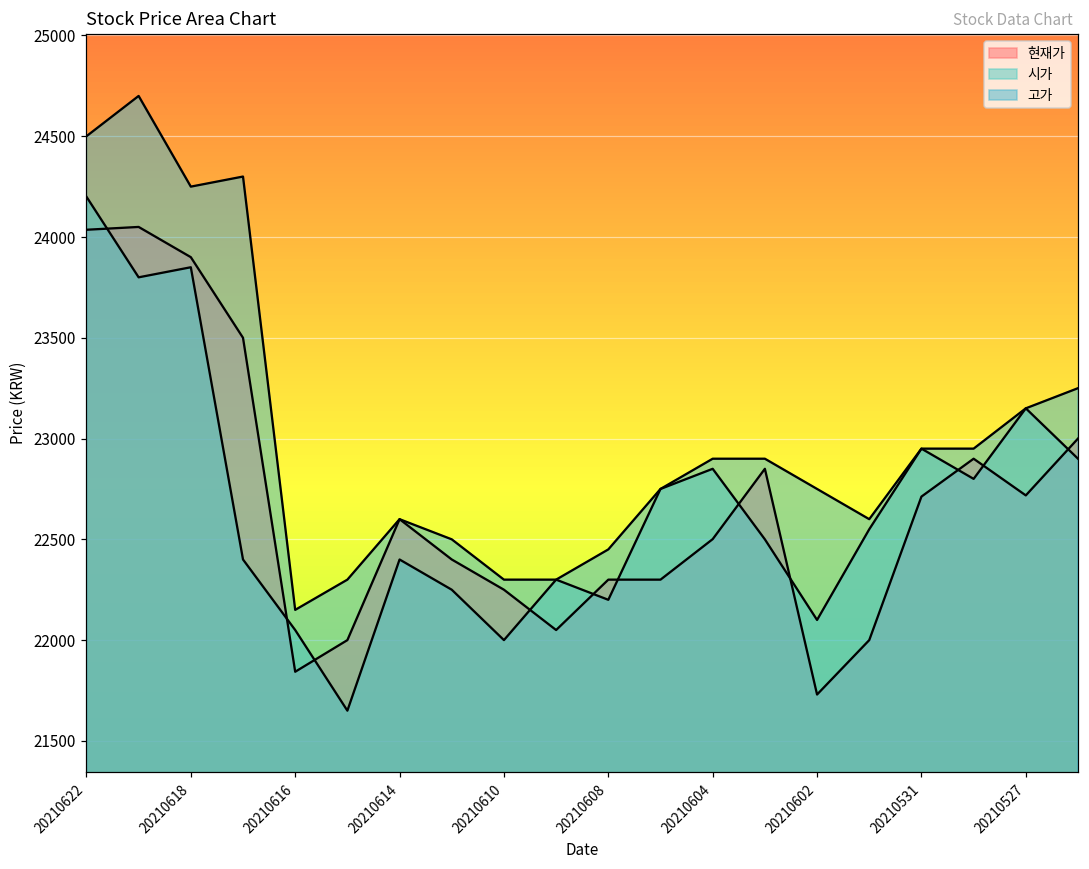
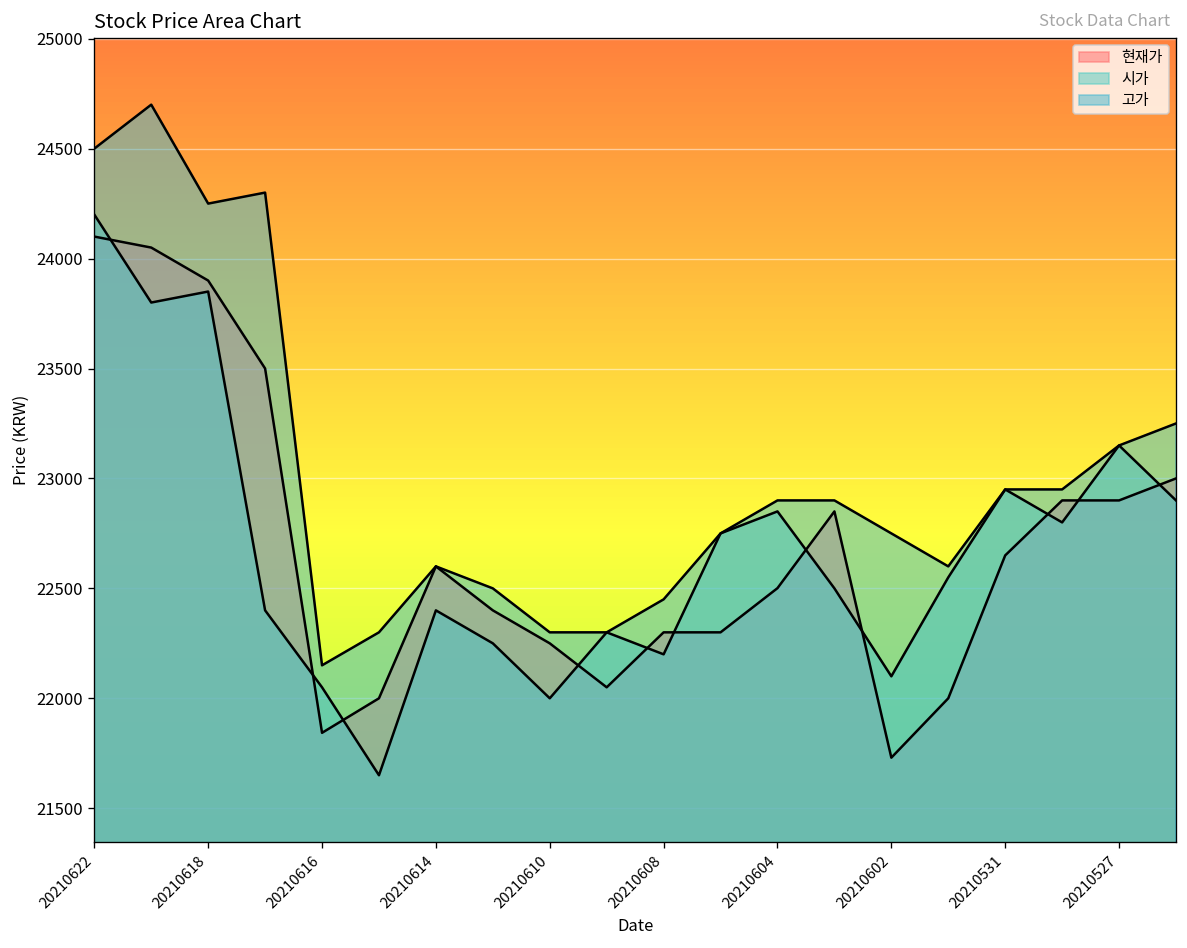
  {
    "현재가": {
-     "20210622": 24040,
+     "20210622": 24100,
      "20210618": 23900,
      "20210616": 21840,
      "20210610": 22250,
      "20210608": 22300,
      "20210604": 22500,
      "20210602": 21730,
-     "20210531": 22710,
-     "20210527": 22720
+     "20210531": 22650,
+     "20210527": 22900
    }
  }
